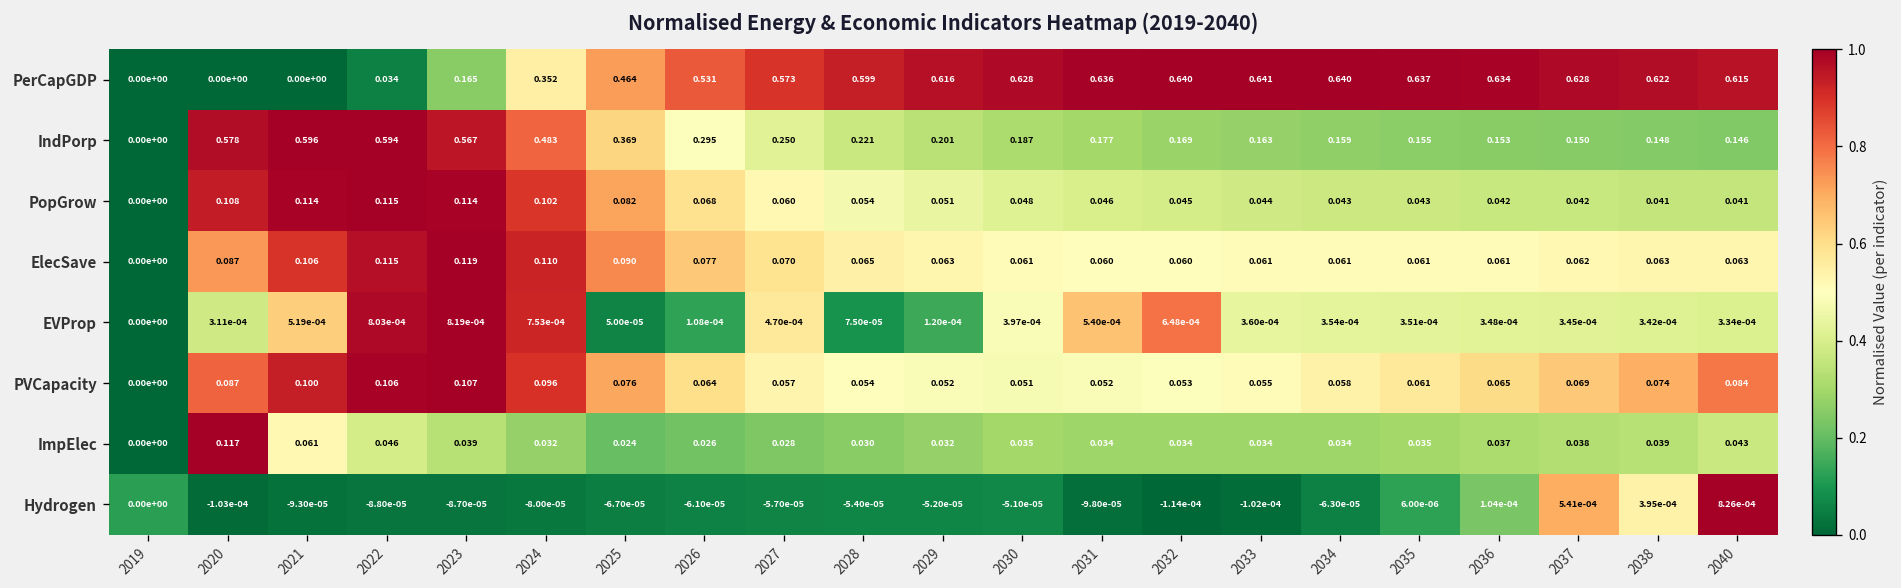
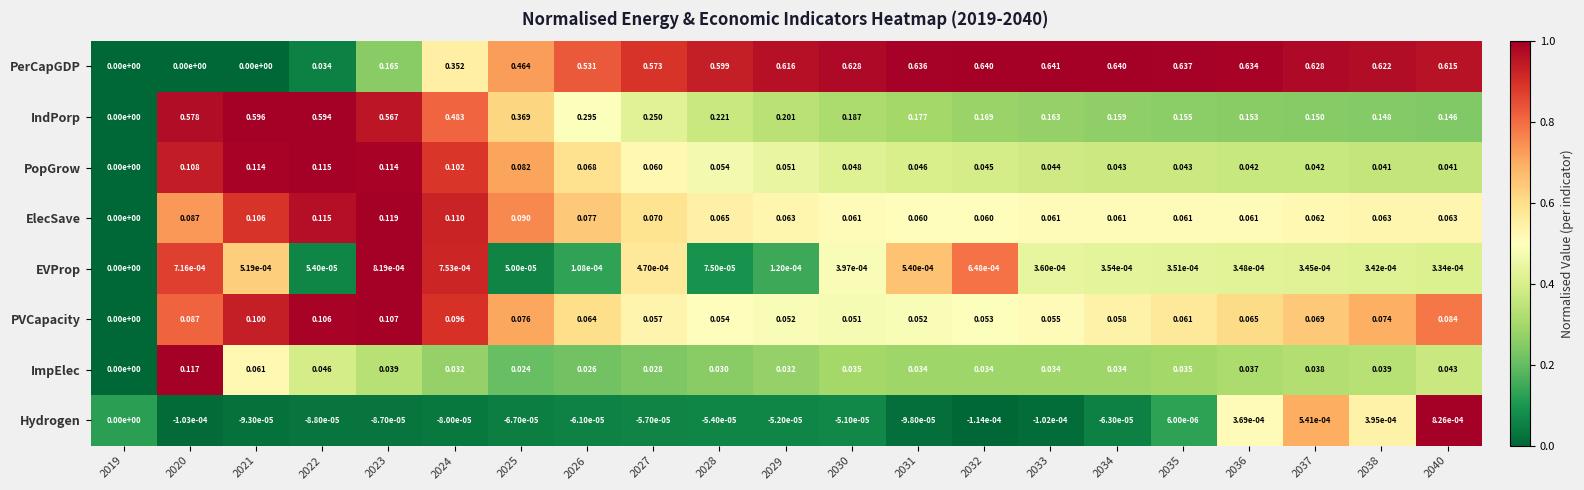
  {
    "PerCapGDP": {
      "2019": "0.00e+00",
      "2020": "0.00e+00",
      "2021": "0.00e+00",
      "2022": "0.034",
      "2023": "0.165",
      "2024": "0.352",
      "2025": "0.464",
      "2026": "0.531",
      "2027": "0.573",
      "2028": "0.599",
      "2029": "0.616",
      "2030": "0.628",
      "2031": "0.636",
      "2032": "0.640",
      "2033": "0.641",
      "2034": "0.640",
      "2035": "0.637",
      "2036": "0.634",
      "2037": "0.628",
      "2038": "0.622",
      "2040": "0.615"
    },
    "IndPorp": {
      "2019": "0.00e+00",
      "2020": "0.578",
      "2021": "0.596",
      "2022": "0.594",
      "2023": "0.567",
      "2024": "0.483",
      "2025": "0.369",
      "2026": "0.295",
      "2027": "0.250",
      "2028": "0.221",
      "2029": "0.201",
      "2030": "0.187",
      "2031": "0.177",
      "2032": "0.169",
      "2033": "0.163",
      "2034": "0.159",
      "2035": "0.155",
      "2036": "0.153",
      "2037": "0.150",
      "2038": "0.148",
      "2040": "0.146"
    },
    "PopGrow": {
      "2019": "0.00e+00",
      "2020": "0.108",
      "2021": "0.114",
      "2022": "0.115",
      "2023": "0.114",
      "2024": "0.102",
      "2025": "0.082",
      "2026": "0.068",
      "2027": "0.060",
      "2028": "0.054",
      "2029": "0.051",
      "2030": "0.048",
      "2031": "0.046",
      "2032": "0.045",
      "2033": "0.044",
      "2034": "0.043",
      "2035": "0.043",
      "2036": "0.042",
      "2037": "0.042",
      "2038": "0.041",
      "2040": "0.041"
    },
    "ElecSave": {
      "2019": "0.00e+00",
      "2020": "0.087",
      "2021": "0.106",
      "2022": "0.115",
      "2023": "0.119",
      "2024": "0.110",
      "2025": "0.090",
      "2026": "0.077",
      "2027": "0.070",
      "2028": "0.065",
      "2029": "0.063",
      "2030": "0.061",
      "2031": "0.060",
      "2032": "0.060",
      "2033": "0.061",
      "2034": "0.061",
      "2035": "0.061",
      "2036": "0.061",
      "2037": "0.062",
      "2038": "0.063",
      "2040": "0.063"
    },
    "EVProp": {
      "2019": "0.00e+00",
-     "2020": "3.11e-04",
+     "2020": "7.16e-04",
      "2021": "5.19e-04",
-     "2022": "8.03e-04",
+     "2022": "5.40e-05",
      "2023": "8.19e-04",
      "2024": "7.53e-04",
      "2025": "5.00e-05",
      "2026": "1.08e-04",
      "2027": "4.70e-04",
      "2028": "7.50e-05",
      "2029": "1.20e-04",
      "2030": "3.97e-04",
      "2031": "5.40e-04",
      "2032": "6.48e-04",
      "2033": "3.60e-04",
      "2034": "3.54e-04",
      "2035": "3.51e-04",
      "2036": "3.48e-04",
      "2037": "3.45e-04",
      "2038": "3.42e-04",
      "2040": "3.34e-04"
    },
    "PVCapacity": {
      "2019": "0.00e+00",
      "2020": "0.087",
      "2021": "0.100",
      "2022": "0.106",
      "2023": "0.107",
      "2024": "0.096",
      "2025": "0.076",
      "2026": "0.064",
      "2027": "0.057",
      "2028": "0.054",
      "2029": "0.052",
      "2030": "0.051",
      "2031": "0.052",
      "2032": "0.053",
      "2033": "0.055",
      "2034": "0.058",
      "2035": "0.061",
      "2036": "0.065",
      "2037": "0.069",
      "2038": "0.074",
      "2040": "0.084"
    },
    "ImpElec": {
      "2019": "0.00e+00",
      "2020": "0.117",
      "2021": "0.061",
      "2022": "0.046",
      "2023": "0.039",
      "2024": "0.032",
      "2025": "0.024",
      "2026": "0.026",
      "2027": "0.028",
      "2028": "0.030",
      "2029": "0.032",
      "2030": "0.035",
      "2031": "0.034",
      "2032": "0.034",
      "2033": "0.034",
      "2034": "0.034",
      "2035": "0.035",
      "2036": "0.037",
      "2037": "0.038",
      "2038": "0.039",
      "2040": "0.043"
    },
    "Hydrogen": {
      "2019": "0.00e+00",
      "2020": "-1.03e-04",
      "2021": "-9.30e-05",
      "2022": "-8.80e-05",
      "2023": "-8.70e-05",
      "2024": "-8.00e-05",
      "2025": "-6.70e-05",
      "2026": "-6.10e-05",
      "2027": "-5.70e-05",
      "2028": "-5.40e-05",
      "2029": "-5.20e-05",
      "2030": "-5.10e-05",
      "2031": "-9.80e-05",
      "2032": "-1.14e-04",
      "2033": "-1.02e-04",
      "2034": "-6.30e-05",
      "2035": "6.00e-06",
-     "2036": "1.04e-04",
+     "2036": "3.69e-04",
      "2037": "5.41e-04",
      "2038": "3.95e-04",
      "2040": "8.26e-04"
    }
  }
